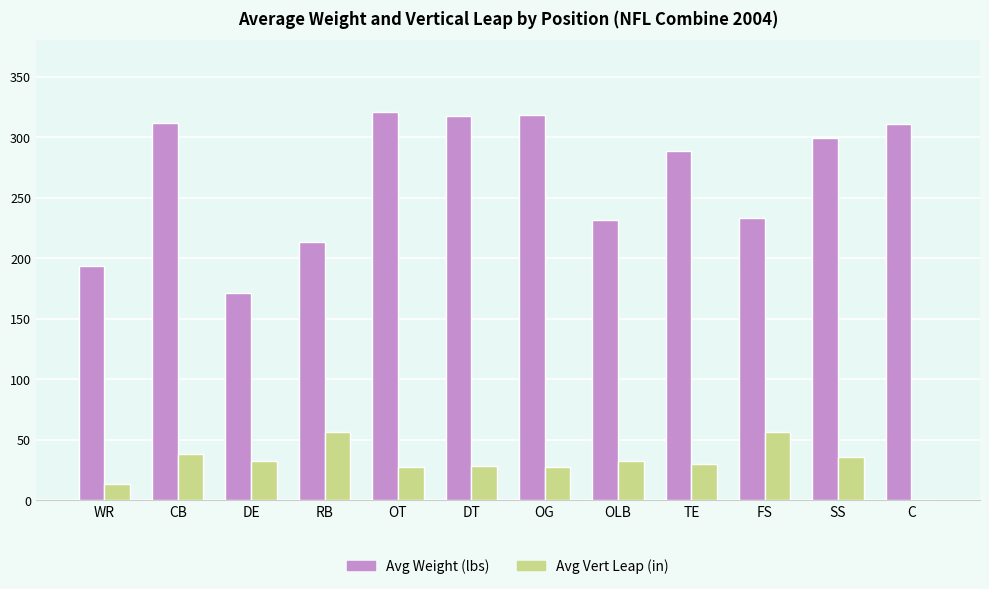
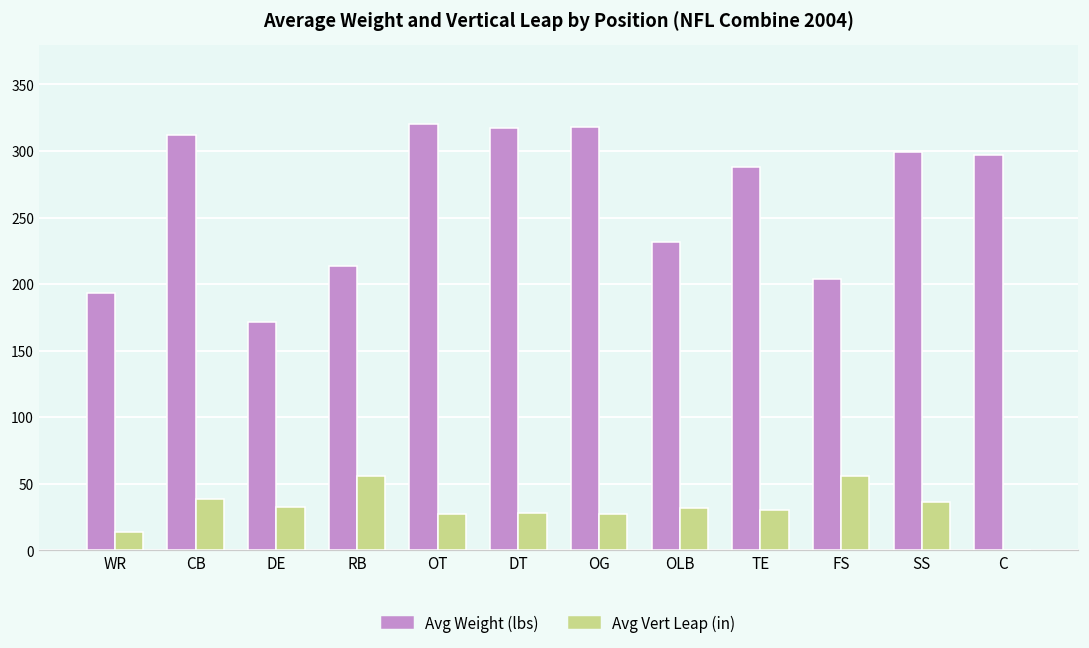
  {
    "Avg Weight (lbs)": {
      "WR": 193,
      "CB": 312,
      "DE": 171,
      "RB": 214,
      "OT": 321,
      "DT": 317,
      "OG": 318,
      "OLB": 232,
      "TE": 288,
-     "FS": 233,
+     "FS": 204,
      "SS": 299,
-     "C": 311
+     "C": 297
    },
    "Avg Vert Leap (in)": {
      "WR": 14,
      "CB": 39,
      "DE": 33,
      "RB": 56,
      "OT": 28,
      "DT": 28,
      "OG": 28,
      "OLB": 32,
      "TE": 30,
      "FS": 56,
      "SS": 36,
      "C": 0
    }
  }
